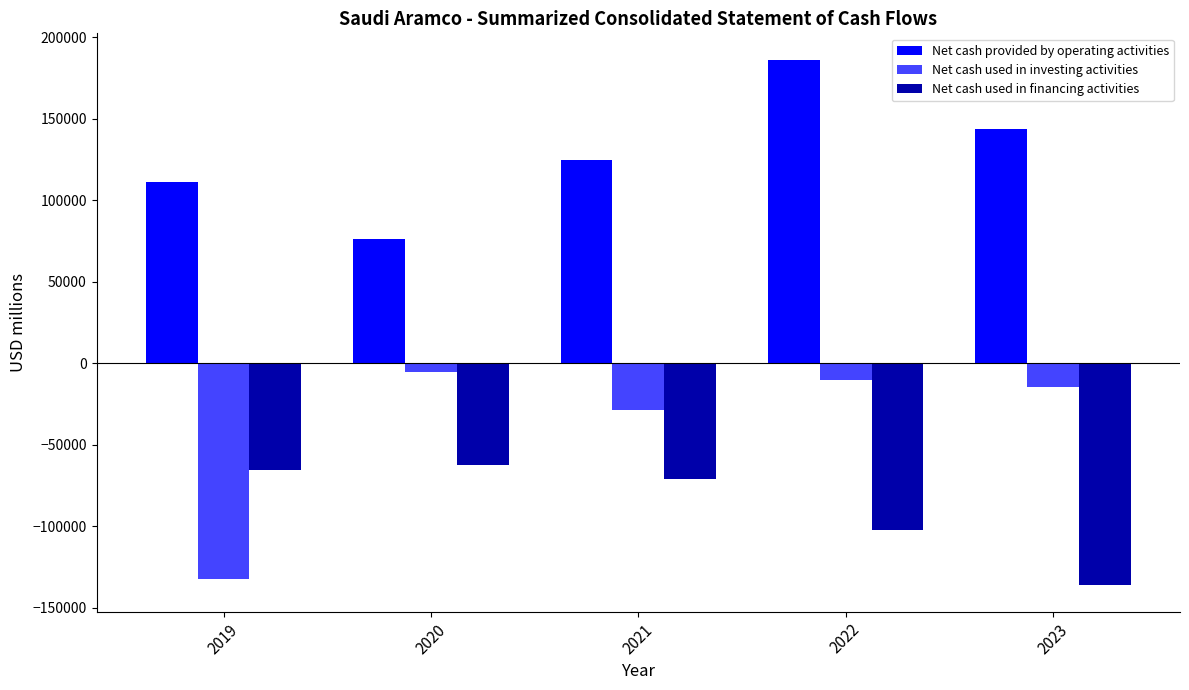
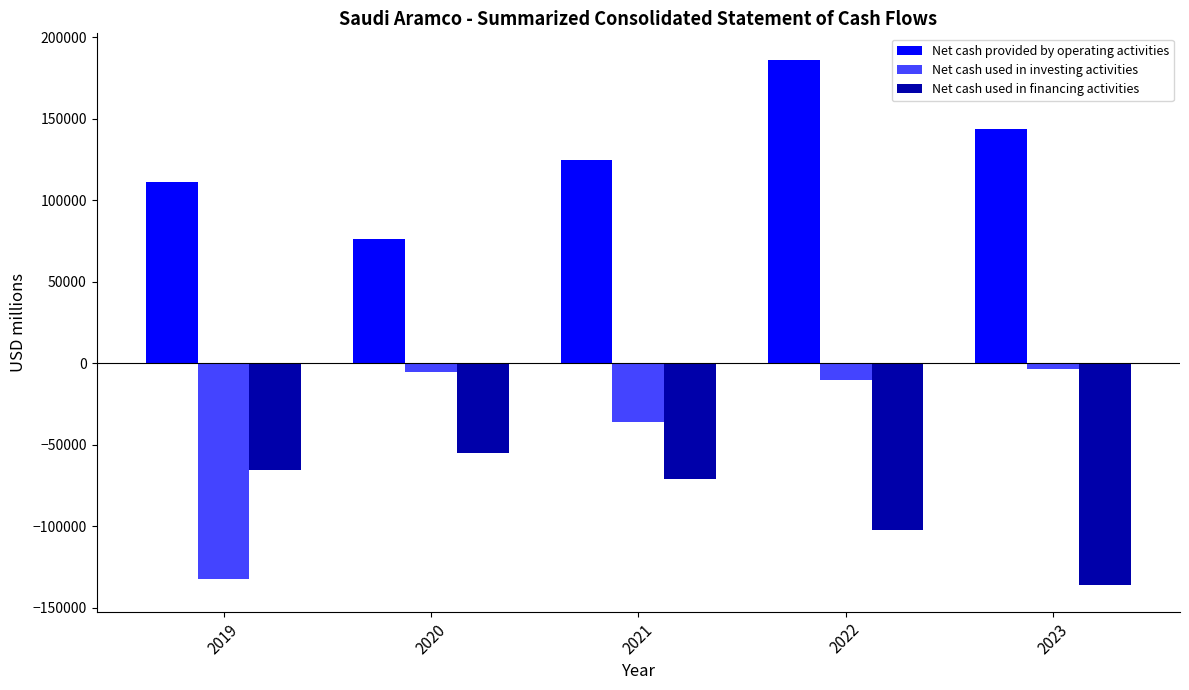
  {
    "Net cash provided by operating activities": {
      "2019": 111000,
      "2020": 76000,
      "2021": 125000,
      "2022": 186000,
      "2023": 143000
    },
    "Net cash used in investing activities": {
      "2019": -132000,
      "2020": -6000,
-     "2021": -28000,
+     "2021": -36000,
      "2022": -10000,
-     "2023": -14000
+     "2023": -3000
    },
    "Net cash used in financing activities": {
      "2019": -65000,
-     "2020": -63000,
+     "2020": -55000,
      "2021": -71000,
      "2022": -102000,
      "2023": -136000
    }
  }
